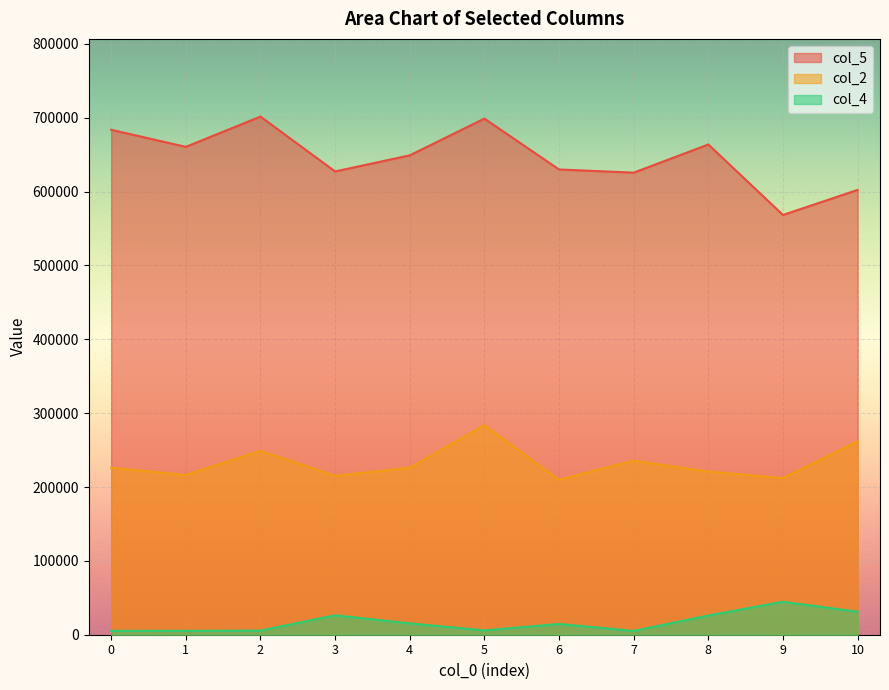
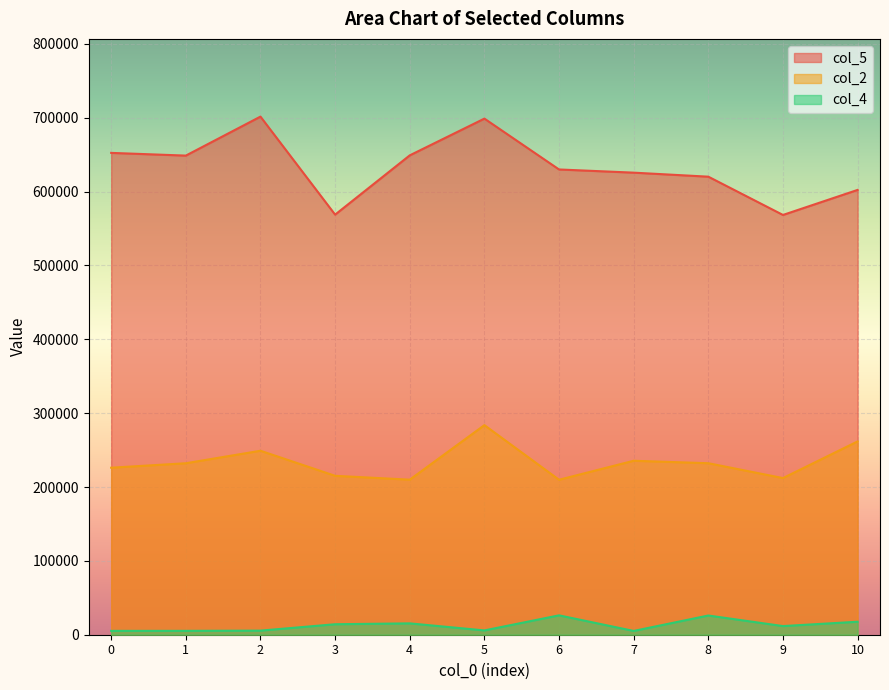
  {
    "col_5": {
-     "0": 680000,
-     "1": 660000,
+     "0": 650000,
+     "1": 650000,
      "2": 700000,
-     "3": 630000,
+     "3": 570000,
      "4": 650000,
      "5": 700000,
      "6": 630000,
      "7": 630000,
-     "8": 660000,
+     "8": 620000,
      "9": 570000,
      "10": 600000
    },
    "col_2": {
      "0": 230000,
-     "1": 220000,
+     "1": 230000,
      "2": 250000,
      "3": 220000,
-     "4": 230000,
+     "4": 210000,
      "5": 280000,
      "6": 210000,
      "7": 240000,
-     "8": 220000,
+     "8": 230000,
      "9": 210000,
      "10": 260000
    },
    "col_4": {
      "0": 10000,
      "1": 10000,
      "2": 10000,
-     "3": 30000,
+     "3": 10000,
      "4": 20000,
      "5": 10000,
-     "6": 10000,
+     "6": 30000,
      "7": 10000,
      "8": 30000,
-     "9": 40000,
-     "10": 30000
+     "9": 10000,
+     "10": 20000
    }
  }
